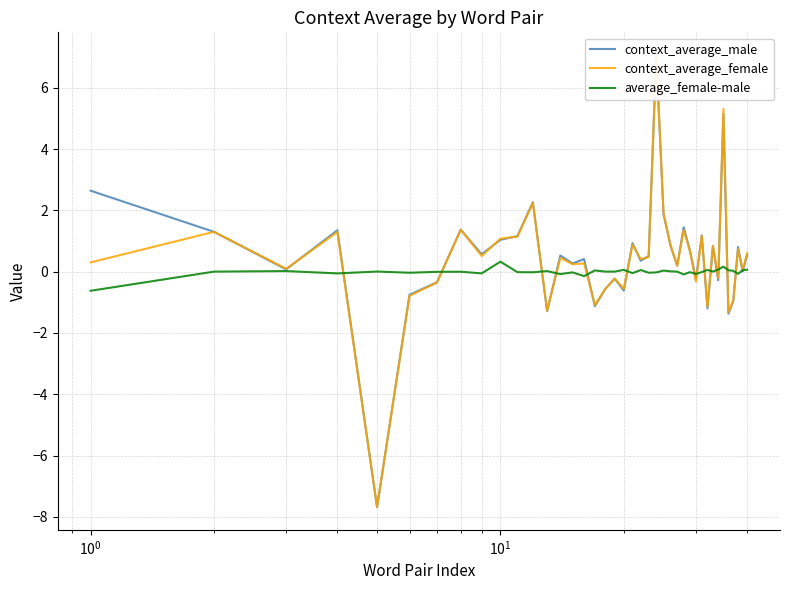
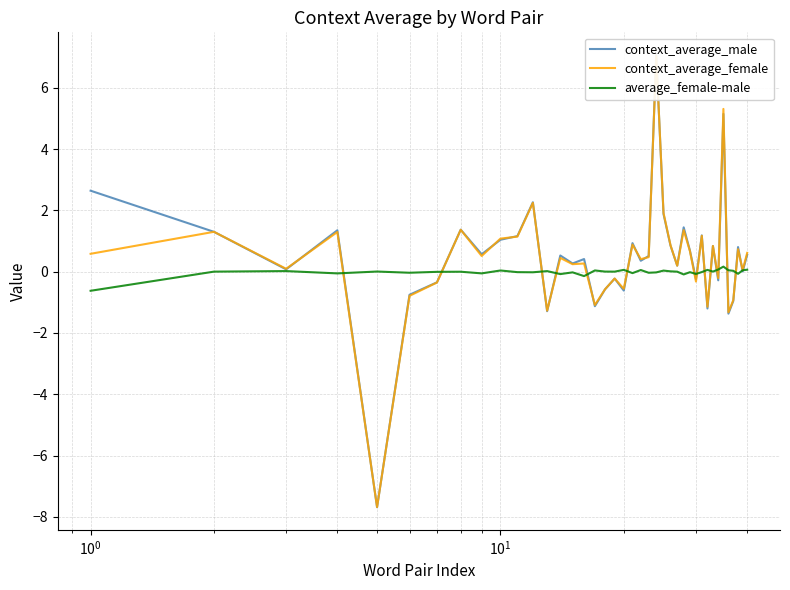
  {
    "context_average_male": {
      "10^0": 2.6
    },
    "context_average_female": {
-     "10^0": 0.3
+     "10^0": 0.6
    },
    "average_female-male": {
      "10^0": -0.6,
-     "10^1": 0.3
+     "10^1": 0.0
    }
  }
